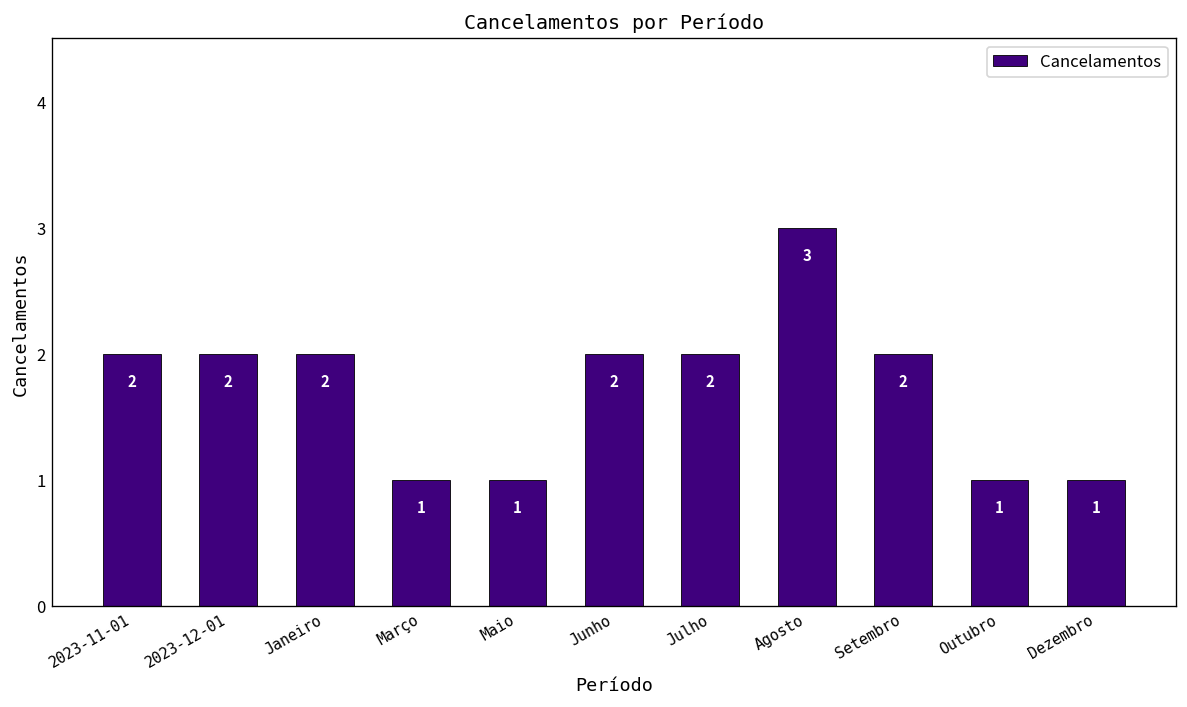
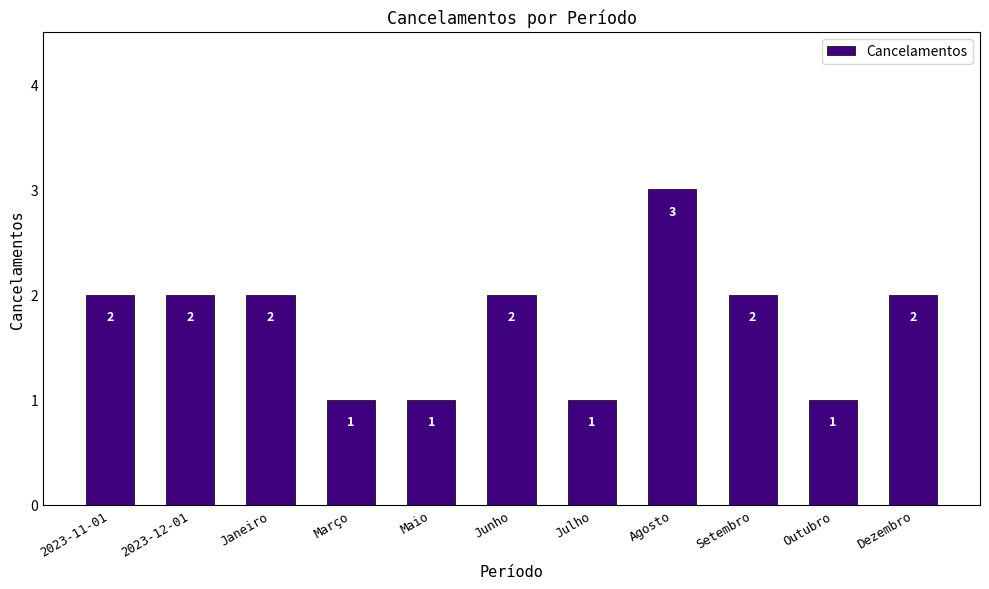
  {
    "2023-11-01": 2,
    "2023-12-01": 2,
    "Janeiro": 2,
    "Março": 1,
    "Maio": 1,
    "Junho": 2,
-   "Julho": 2,
+   "Julho": 1,
    "Agosto": 3,
    "Setembro": 2,
    "Outubro": 1,
-   "Dezembro": 1
+   "Dezembro": 2
  }
